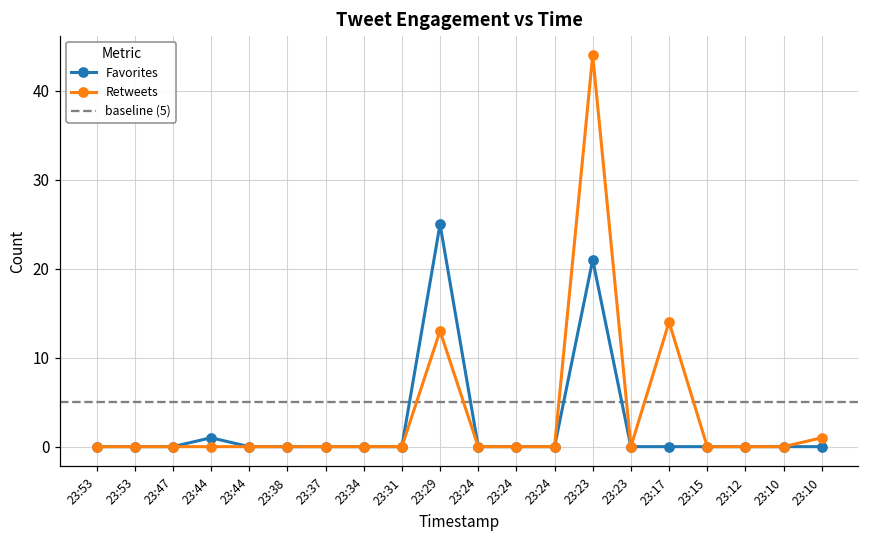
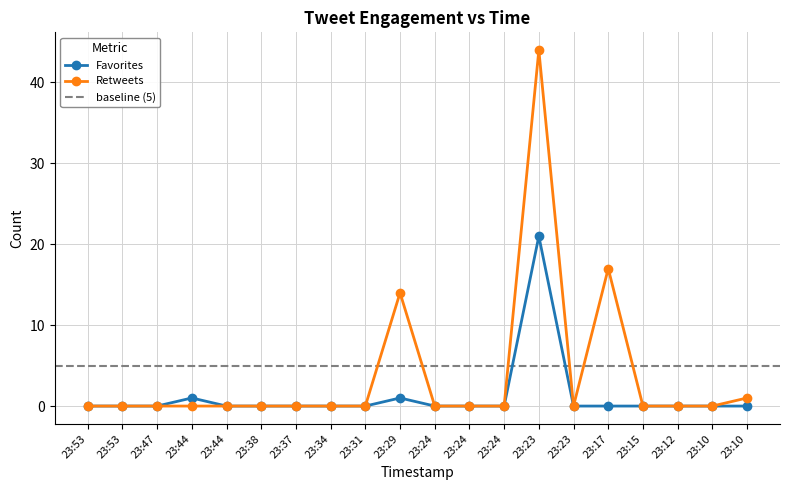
  {
    "Favorites": {
-     "23:29": 25,
+     "23:29": 1,
      "23:17": 0
    },
    "Retweets": {
-     "23:29": 13,
-     "23:17": 14
+     "23:29": 14,
+     "23:17": 17
    }
  }
